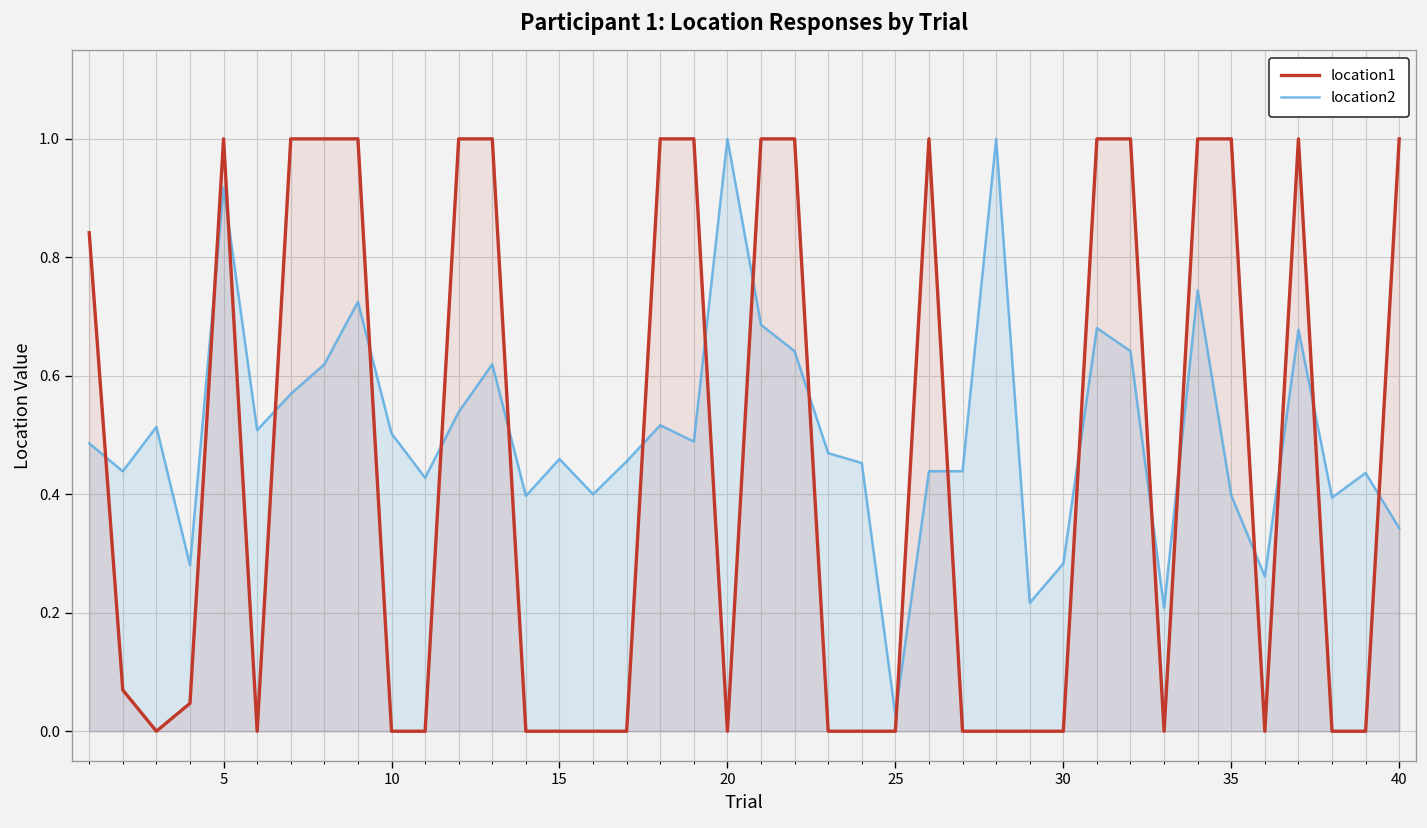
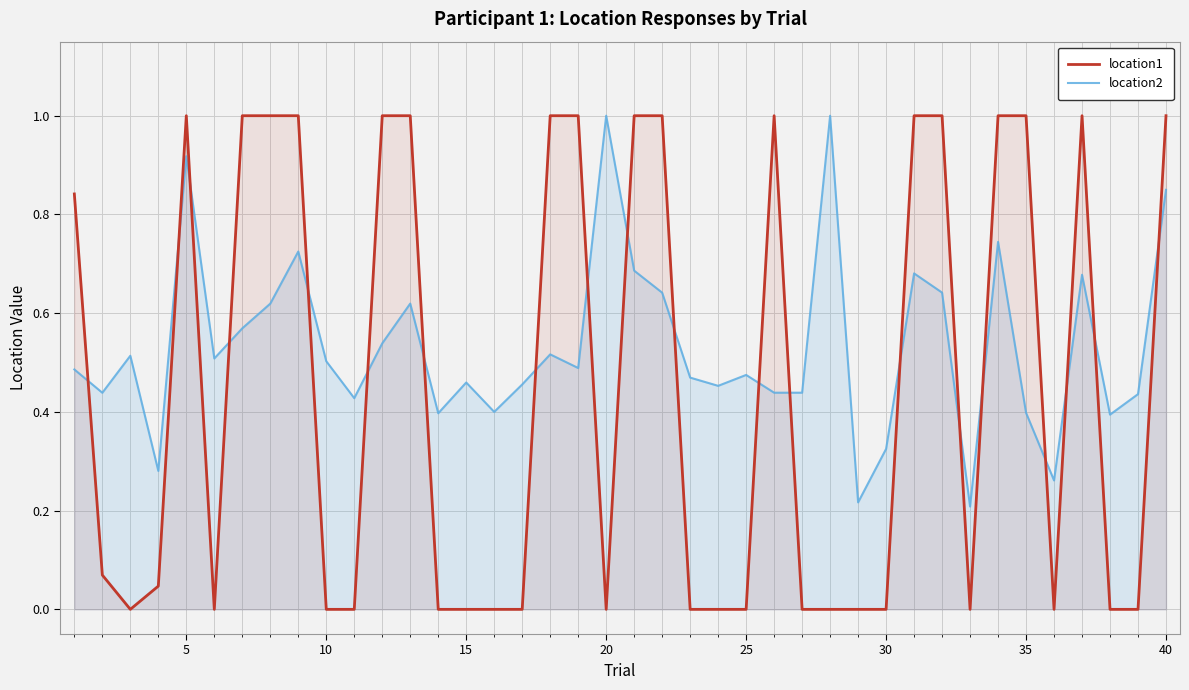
  {
    "location1": {
      "5": 1.00,
      "10": 0.00,
      "15": 0.00,
      "20": 0.00,
      "25": 0.00,
      "30": 0.00,
      "35": 1.00,
      "40": 1.00
    },
    "location2": {
      "5": 0.92,
      "10": 0.50,
      "15": 0.46,
      "20": 1.00,
-     "25": 0.03,
-     "30": 0.28,
+     "25": 0.47,
+     "30": 0.33,
      "35": 0.40,
-     "40": 0.34
+     "40": 0.85
    }
  }
